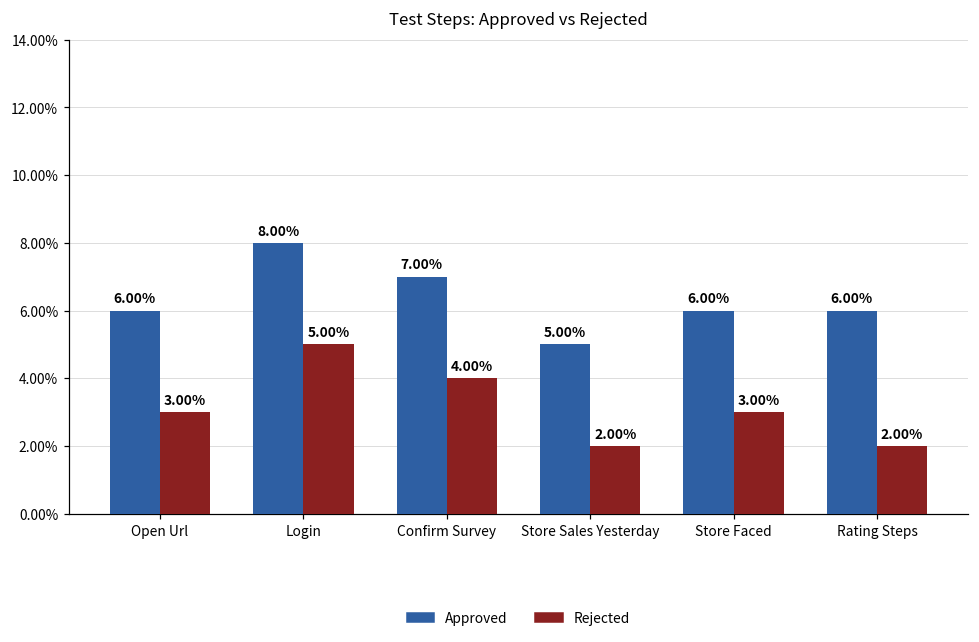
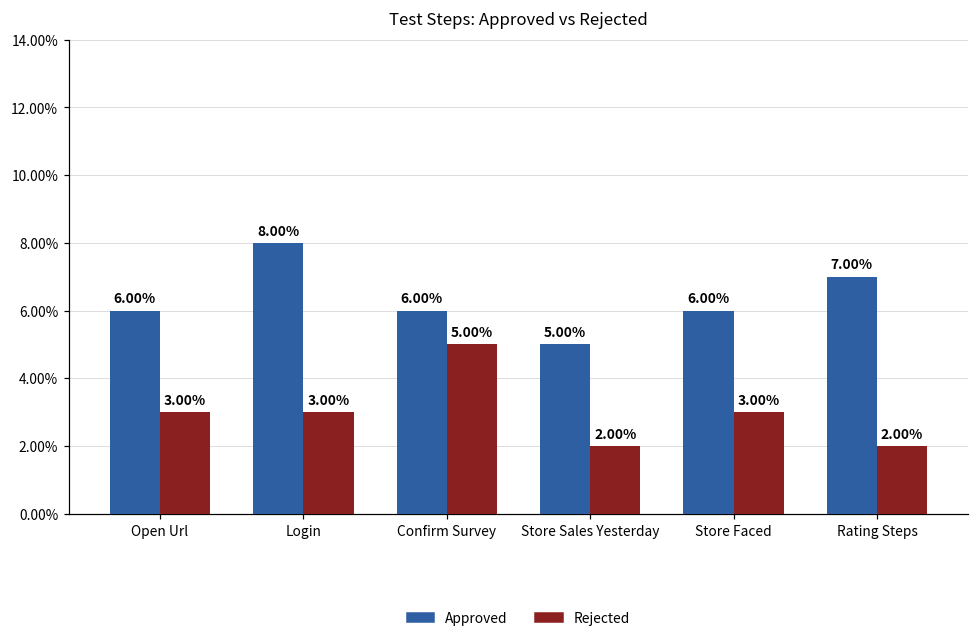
  {
    "Approved": {
      "Open Url": "6.00%",
      "Login": "8.00%",
-     "Confirm Survey": "7.00%",
+     "Confirm Survey": "6.00%",
      "Store Sales Yesterday": "5.00%",
      "Store Faced": "6.00%",
-     "Rating Steps": "6.00%"
+     "Rating Steps": "7.00%"
    },
    "Rejected": {
      "Open Url": "3.00%",
-     "Login": "5.00%",
-     "Confirm Survey": "4.00%",
+     "Login": "3.00%",
+     "Confirm Survey": "5.00%",
      "Store Sales Yesterday": "2.00%",
      "Store Faced": "3.00%",
      "Rating Steps": "2.00%"
    }
  }
